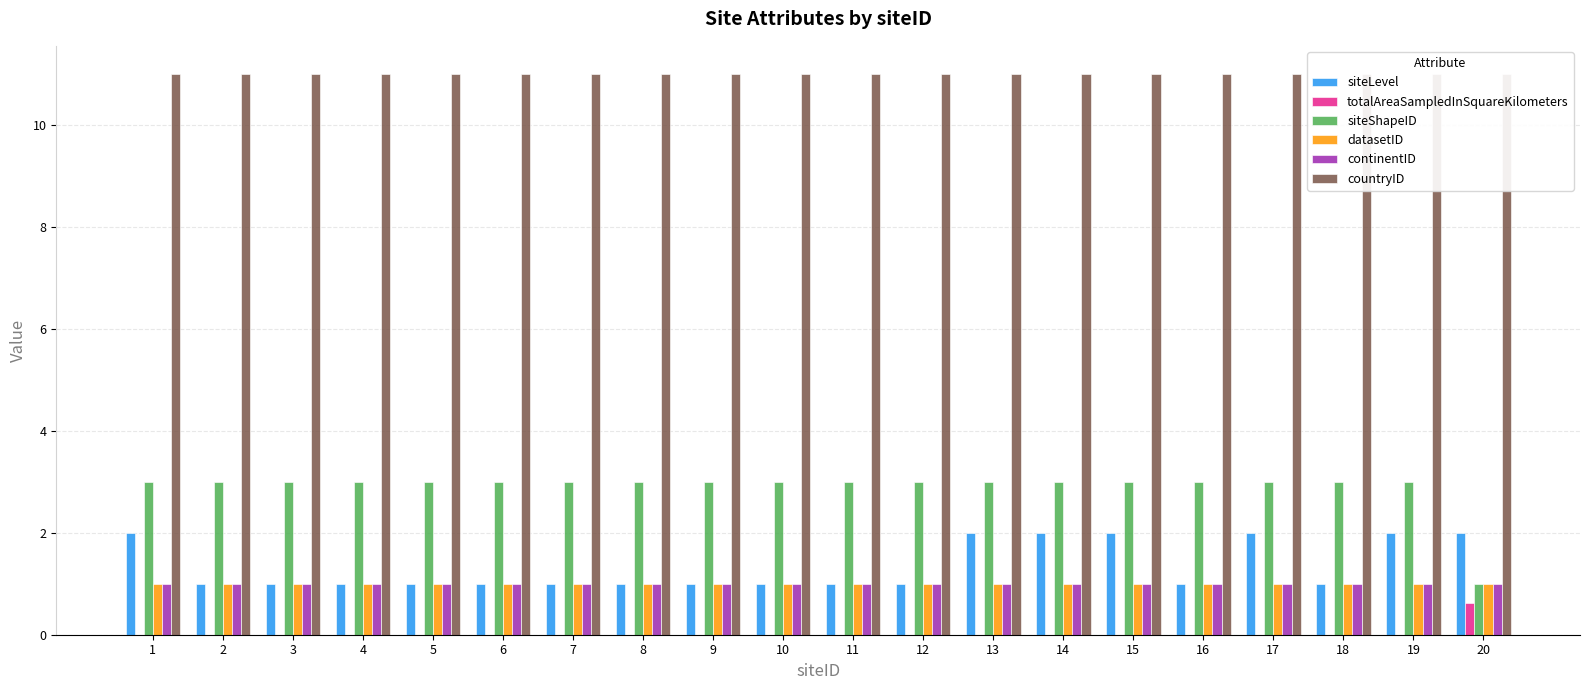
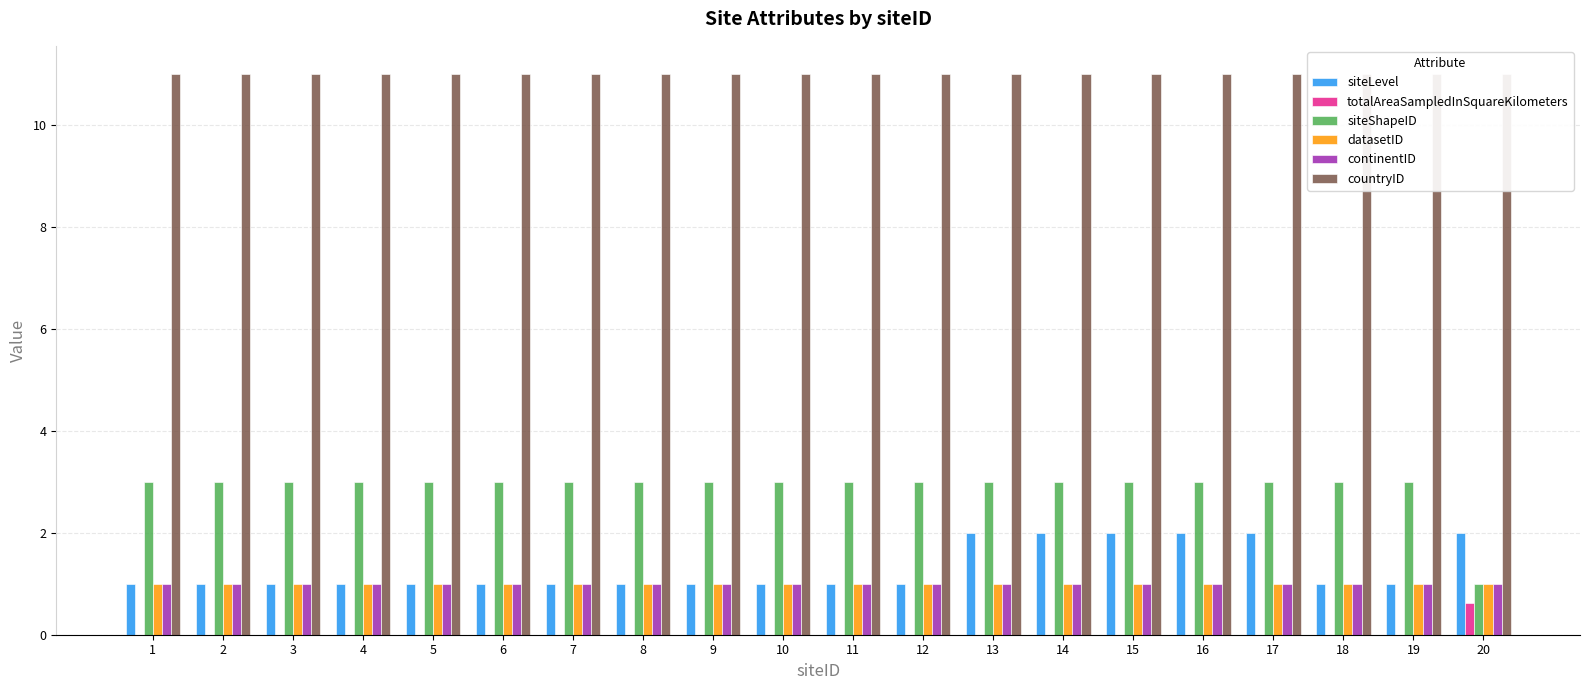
  {
    "siteLevel": {
-     "1": 2,
+     "1": 1,
      "2": 1,
      "3": 1,
      "4": 1,
      "5": 1,
      "6": 1,
      "7": 1,
      "8": 1,
      "9": 1,
      "10": 1,
      "11": 1,
      "12": 1,
      "13": 2,
      "14": 2,
      "15": 2,
-     "16": 1,
+     "16": 2,
      "17": 2,
      "18": 1,
-     "19": 2,
+     "19": 1,
      "20": 2
    },
    "totalAreaSampledInSquareKilometers": {
      "1": 0,
      "2": 0,
      "3": 0,
      "4": 0,
      "5": 0,
      "6": 0,
      "7": 0,
      "8": 0,
      "9": 0,
      "10": 0,
      "11": 0,
      "12": 0,
      "13": 0,
      "14": 0,
      "15": 0,
      "16": 0,
      "17": 0,
      "18": 0,
      "19": 0,
      "20": 0.6
    },
    "siteShapeID": {
      "1": 3,
      "2": 3,
      "3": 3,
      "4": 3,
      "5": 3,
      "6": 3,
      "7": 3,
      "8": 3,
      "9": 3,
      "10": 3,
      "11": 3,
      "12": 3,
      "13": 3,
      "14": 3,
      "15": 3,
      "16": 3,
      "17": 3,
      "18": 3,
      "19": 3,
      "20": 1
    },
    "datasetID": {
      "1": 1,
      "2": 1,
      "3": 1,
      "4": 1,
      "5": 1,
      "6": 1,
      "7": 1,
      "8": 1,
      "9": 1,
      "10": 1,
      "11": 1,
      "12": 1,
      "13": 1,
      "14": 1,
      "15": 1,
      "16": 1,
      "17": 1,
      "18": 1,
      "19": 1,
      "20": 1
    },
    "continentID": {
      "1": 1,
      "2": 1,
      "3": 1,
      "4": 1,
      "5": 1,
      "6": 1,
      "7": 1,
      "8": 1,
      "9": 1,
      "10": 1,
      "11": 1,
      "12": 1,
      "13": 1,
      "14": 1,
      "15": 1,
      "16": 1,
      "17": 1,
      "18": 1,
      "19": 1,
      "20": 1
    },
    "countryID": {
      "1": 11,
      "2": 11,
      "3": 11,
      "4": 11,
      "5": 11,
      "6": 11,
      "7": 11,
      "8": 11,
      "9": 11,
      "10": 11,
      "11": 11,
      "12": 11,
      "13": 11,
      "14": 11,
      "15": 11,
      "16": 11,
      "17": 11
    }
  }
